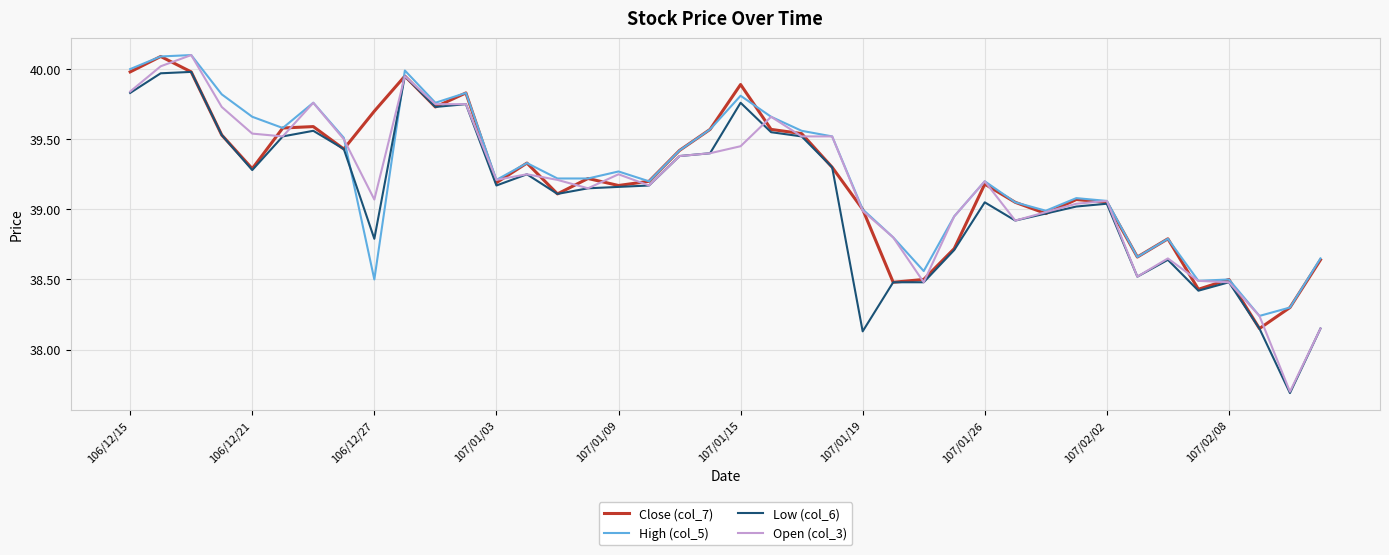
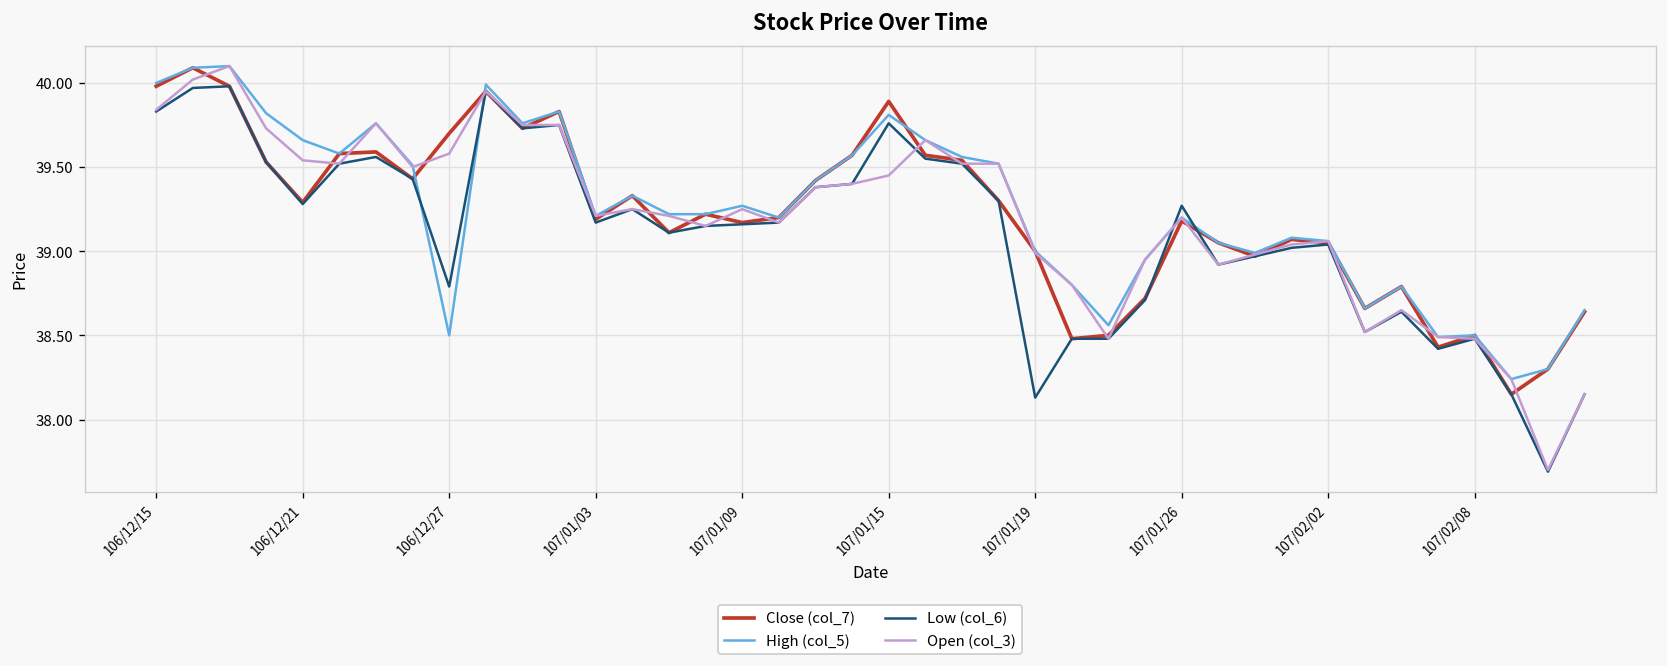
  {
    "Close (col_7)": {
      "106/12/15": 39.98,
      "106/12/27": 39.70,
      "107/01/03": 39.19,
      "107/01/15": 39.89,
      "107/01/26": 39.18
    },
    "High (col_5)": {
      "106/12/15": 40.00,
      "106/12/21": 39.66,
      "106/12/27": 38.50,
      "107/01/09": 39.27,
      "107/01/15": 39.81
    },
    "Low (col_6)": {
      "106/12/27": 38.79,
      "107/01/03": 39.17,
      "107/01/15": 39.76,
      "107/01/19": 38.13,
-     "107/01/26": 39.05
+     "107/01/26": 39.27
    },
    "Open (col_3)": {
      "106/12/21": 39.54,
-     "106/12/27": 39.07,
+     "106/12/27": 39.58,
      "107/01/09": 39.25,
      "107/01/15": 39.45
    }
  }
